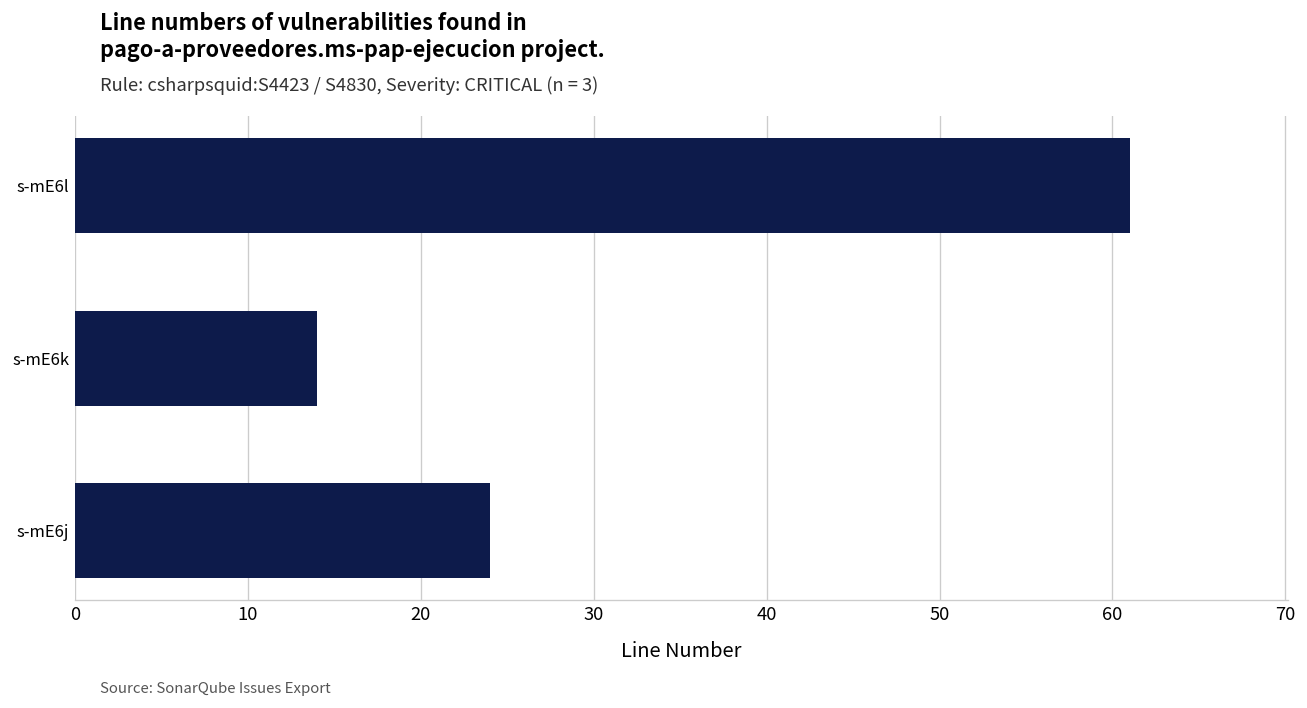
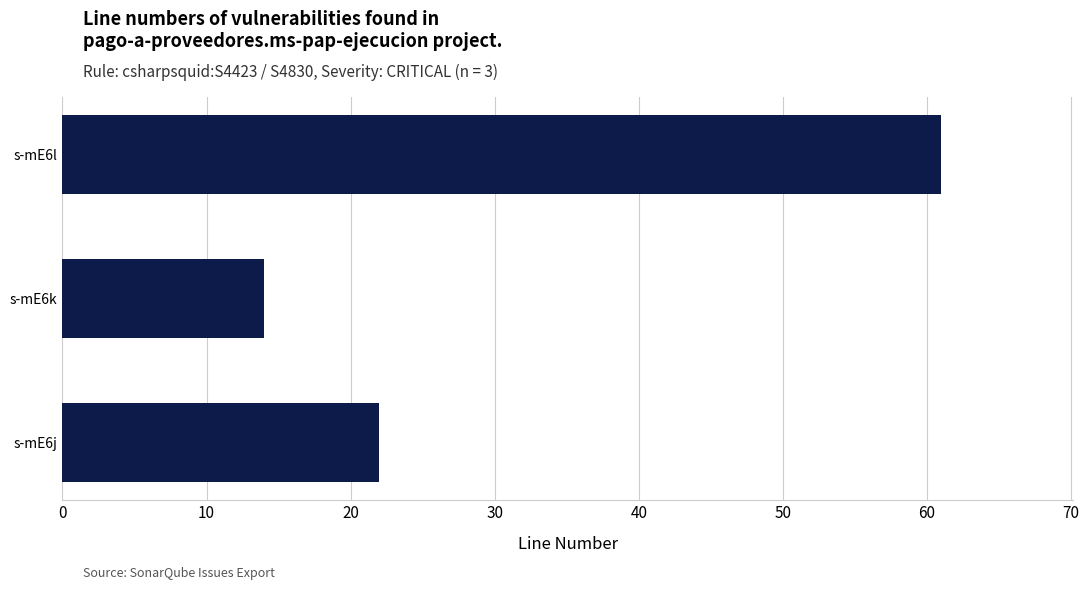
  {
    "s-mE6l": 61,
    "s-mE6k": 14,
-   "s-mE6j": 24
+   "s-mE6j": 22
  }
